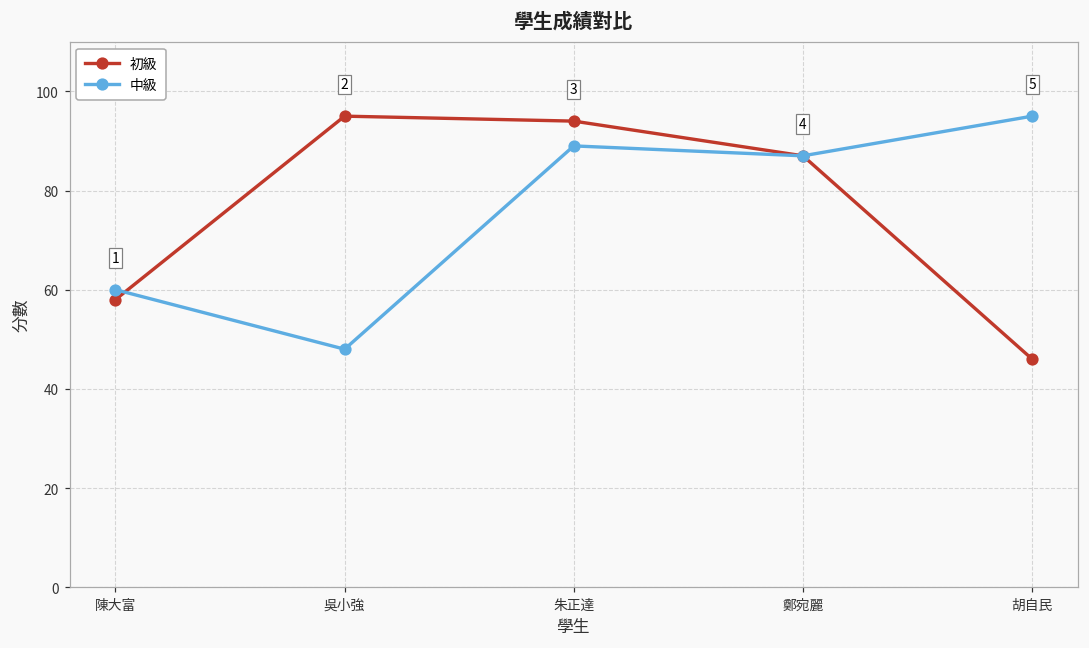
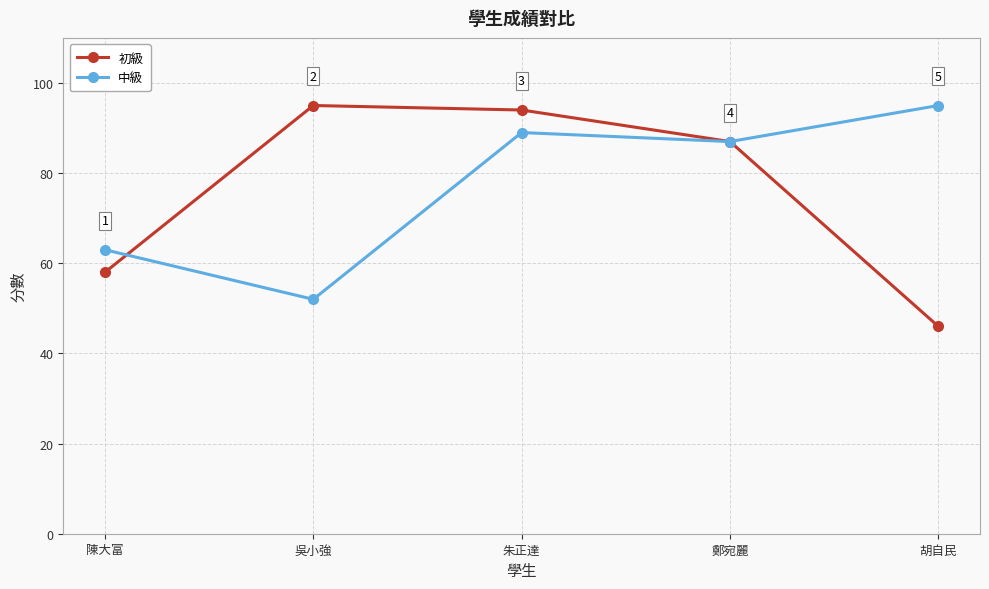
  {
    "初級": {
      "陳大富": 58,
      "胡自民": 46
    },
    "中級": {
-     "陳大富": 60,
-     "吳小強": 48,
+     "陳大富": 63,
+     "吳小強": 52,
      "朱正達": 89
    }
  }
